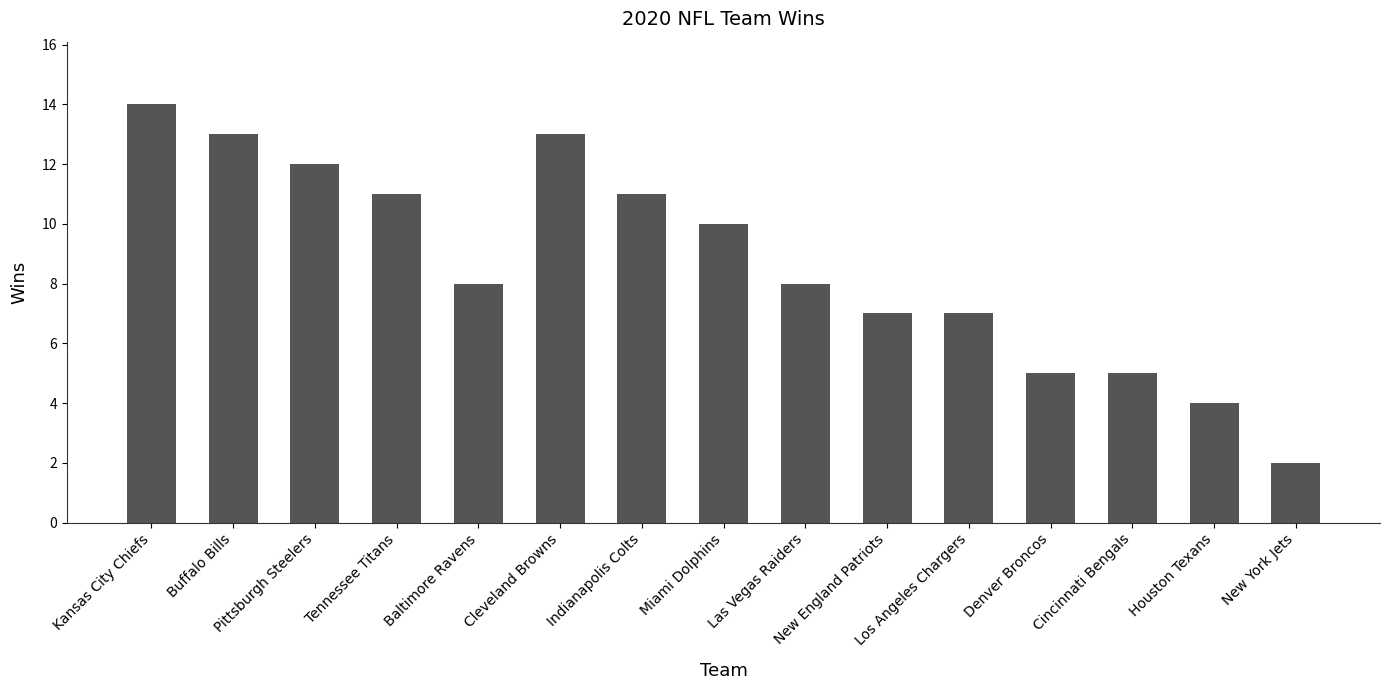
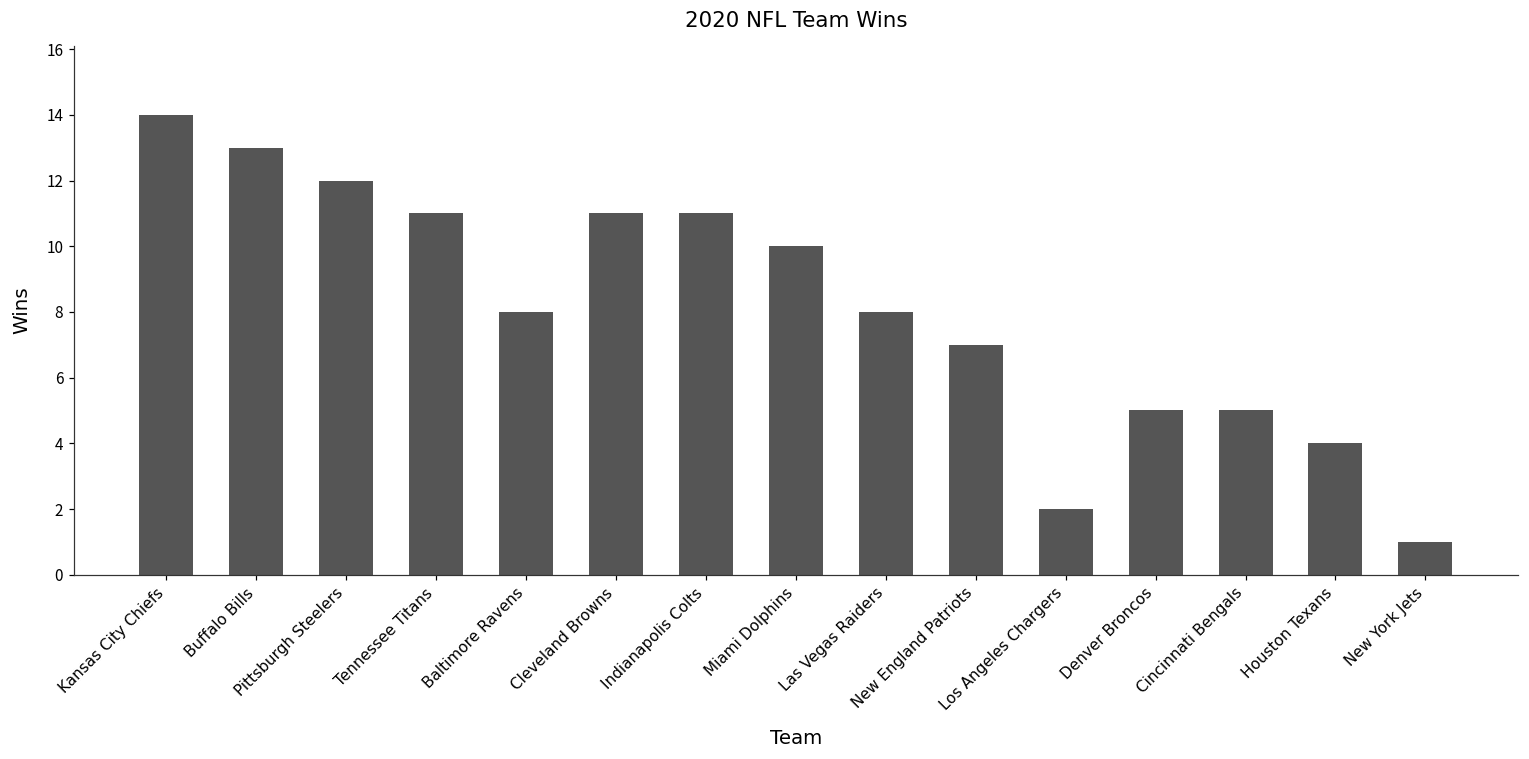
  {
    "Kansas City Chiefs": 14,
    "Buffalo Bills": 13,
    "Pittsburgh Steelers": 12,
    "Tennessee Titans": 11,
    "Baltimore Ravens": 8,
-   "Cleveland Browns": 13,
+   "Cleveland Browns": 11,
    "Indianapolis Colts": 11,
    "Miami Dolphins": 10,
    "Las Vegas Raiders": 8,
    "New England Patriots": 7,
-   "Los Angeles Chargers": 7,
+   "Los Angeles Chargers": 2,
    "Denver Broncos": 5,
    "Cincinnati Bengals": 5,
    "Houston Texans": 4,
-   "New York Jets": 2
+   "New York Jets": 1
  }
